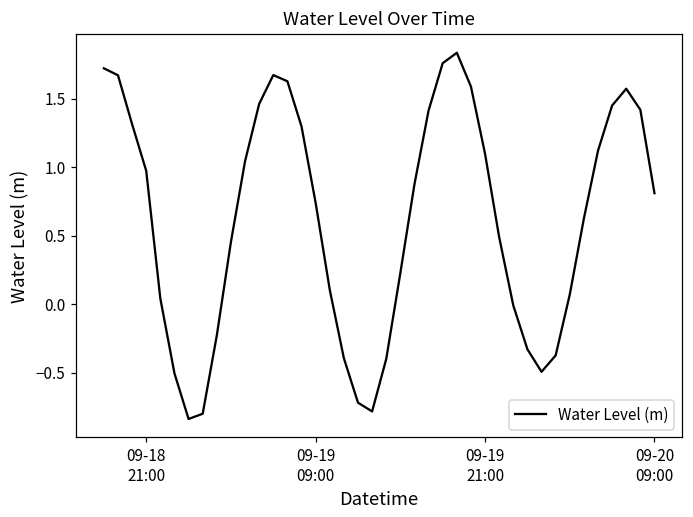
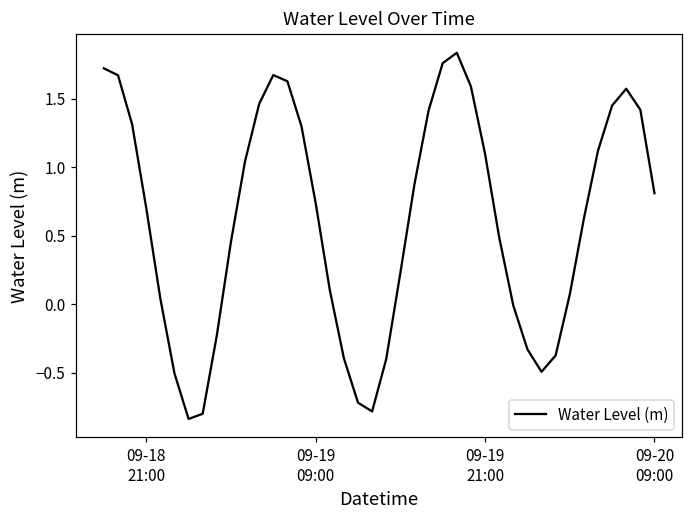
  {
-   "09-18 21:00": 0.98,
+   "09-18 21:00": 0.70,
    "09-19 09:00": 0.74,
    "09-19 21:00": 1.10,
    "09-20 09:00": 0.81
  }
